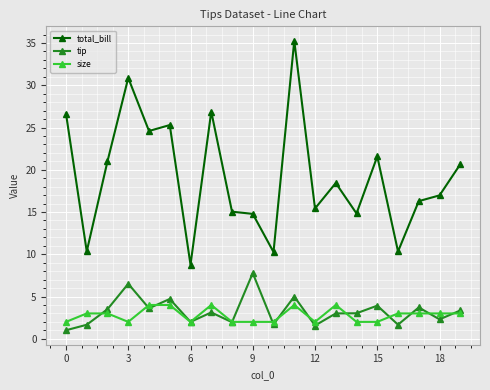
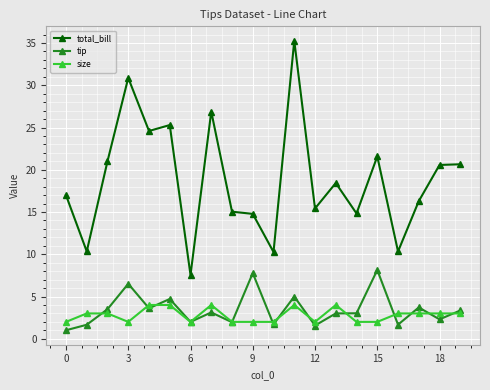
  {
    "total_bill": {
-     "0": 27,
+     "0": 17,
      "3": 31,
-     "6": 9,
+     "6": 8,
      "9": 15,
      "12": 15,
      "15": 22,
-     "18": 17
+     "18": 21
    },
    "tip": {
      "0": 1,
      "3": 7,
      "9": 8,
      "12": 2,
-     "15": 4,
+     "15": 8,
      "18": 2
    },
    "size": {
      "0": 2,
      "3": 2,
      "9": 2,
      "12": 2,
      "15": 2,
      "18": 3
    }
  }
